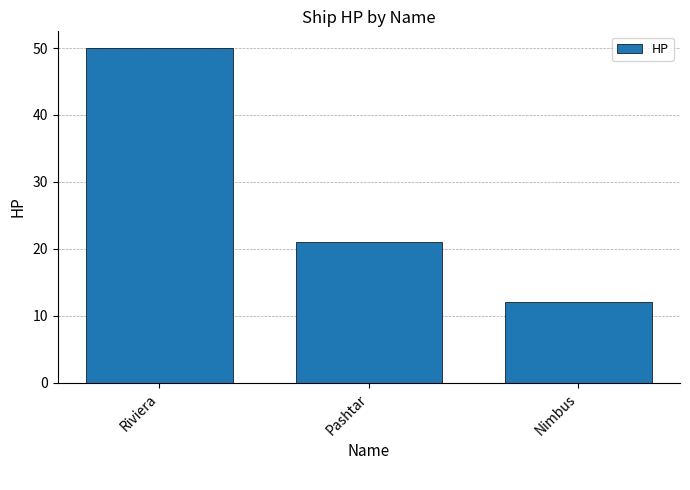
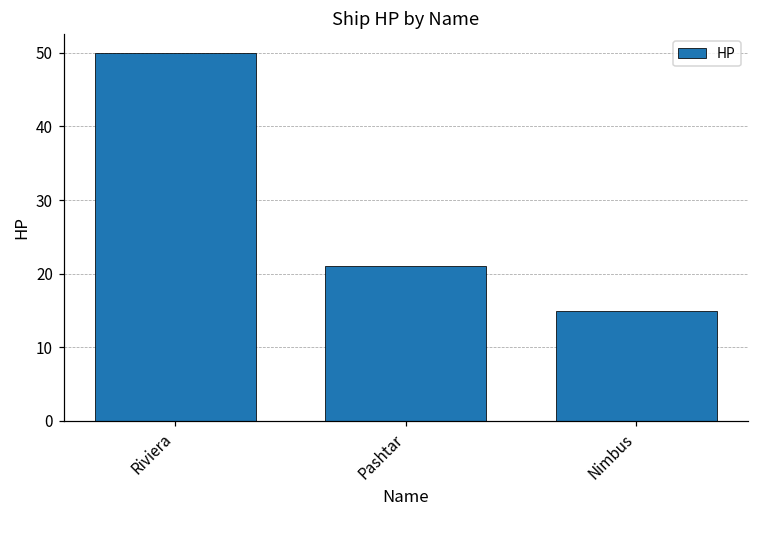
  {
    "Riviera": 50,
    "Pashtar": 21,
-   "Nimbus": 12
+   "Nimbus": 15
  }
